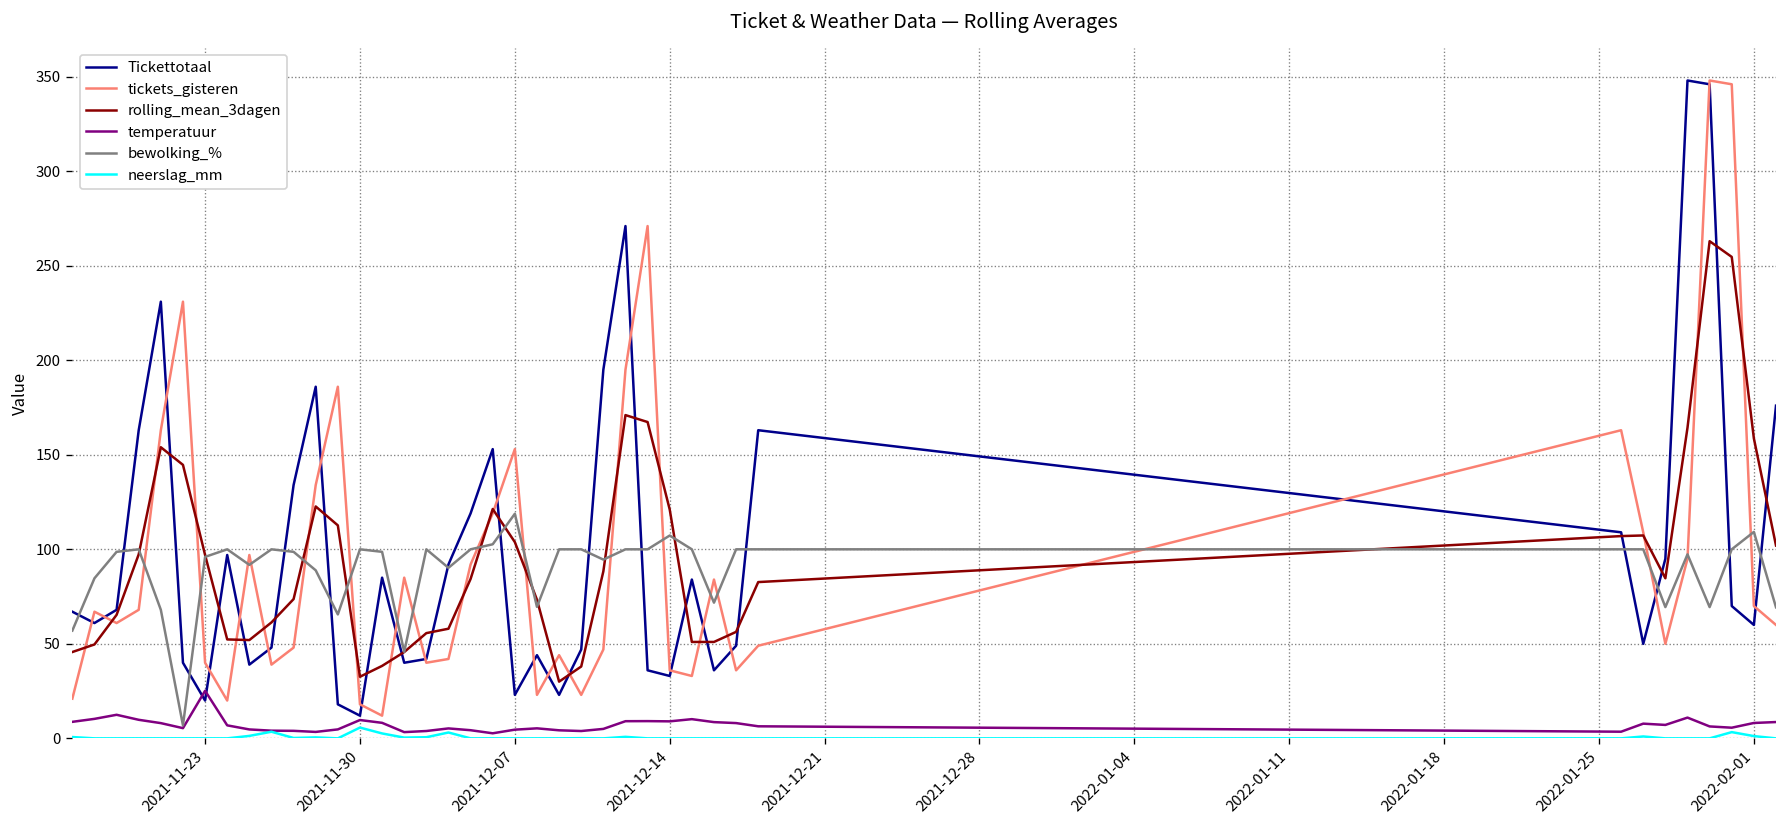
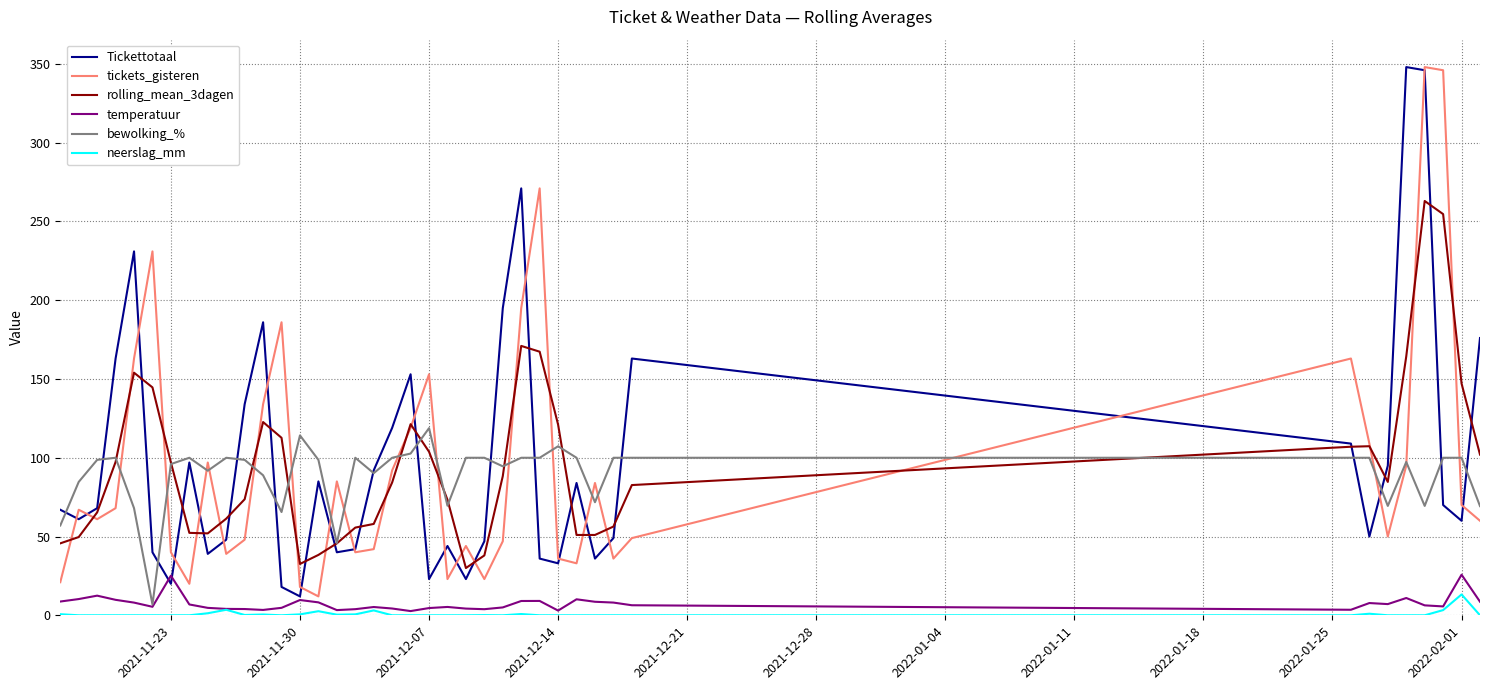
  {
    "Tickettotaal": {
      "2021-11-23": 20,
      "2021-11-30": 12,
      "2021-12-07": 23,
      "2021-12-14": 33,
      "2022-02-01": 60
    },
    "tickets_gisteren": {
      "2021-11-23": 40,
      "2021-11-30": 18,
      "2021-12-07": 153,
      "2021-12-14": 36,
      "2022-02-01": 70
    },
    "rolling_mean_3dagen": {
      "2021-11-30": 33,
      "2021-12-07": 104,
      "2021-12-14": 121,
-     "2022-02-01": 159
+     "2022-02-01": 147
    },
    "temperatuur": {
      "2021-11-23": 25,
      "2021-11-30": 10,
      "2021-12-07": 5,
-     "2021-12-14": 9,
-     "2022-02-01": 8
+     "2021-12-14": 3,
+     "2022-02-01": 26
    },
    "bewolking_%": {
-     "2021-11-30": 100,
+     "2021-11-30": 114,
      "2021-12-07": 119,
      "2021-12-14": 107,
-     "2022-02-01": 109
+     "2022-02-01": 100
    },
    "neerslag_mm": {
      "2021-11-23": 0,
-     "2021-11-30": 6,
+     "2021-11-30": 1,
      "2021-12-07": 0,
      "2021-12-14": 0,
-     "2022-02-01": 1
+     "2022-02-01": 13
    }
  }
